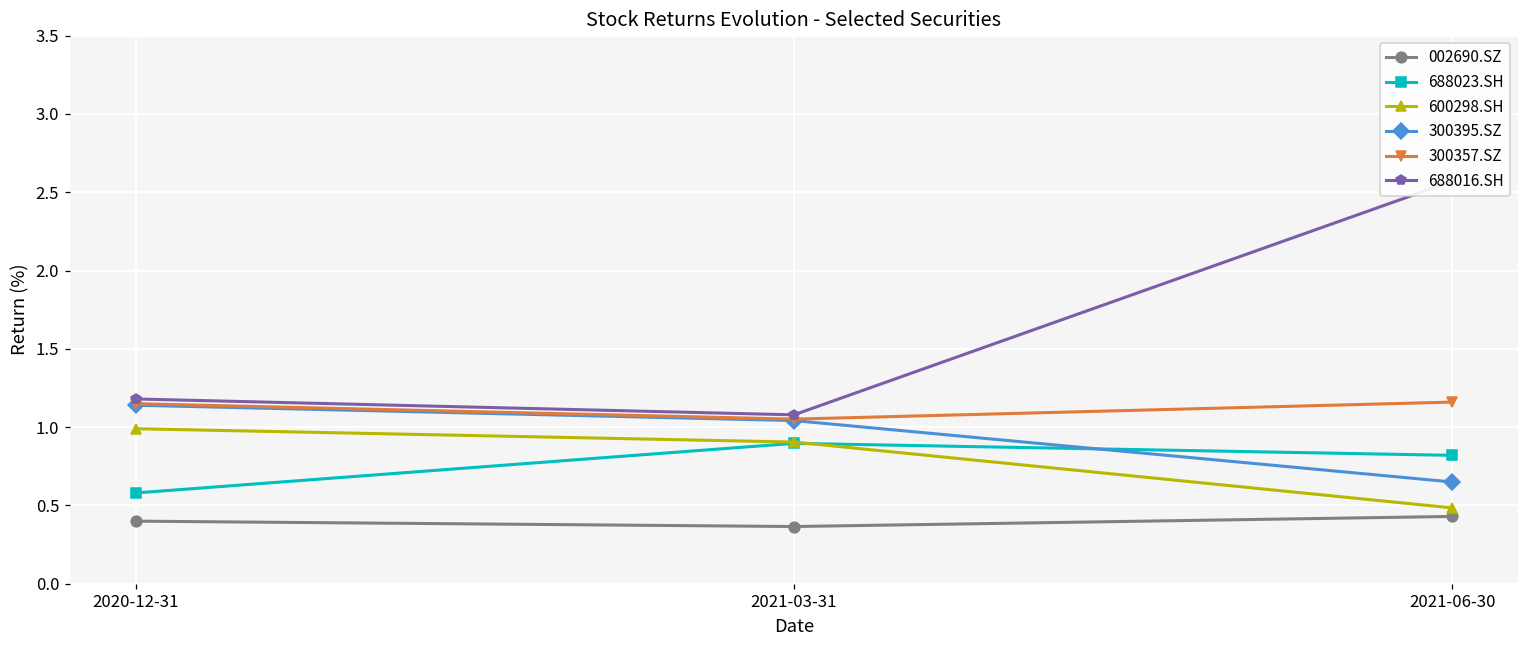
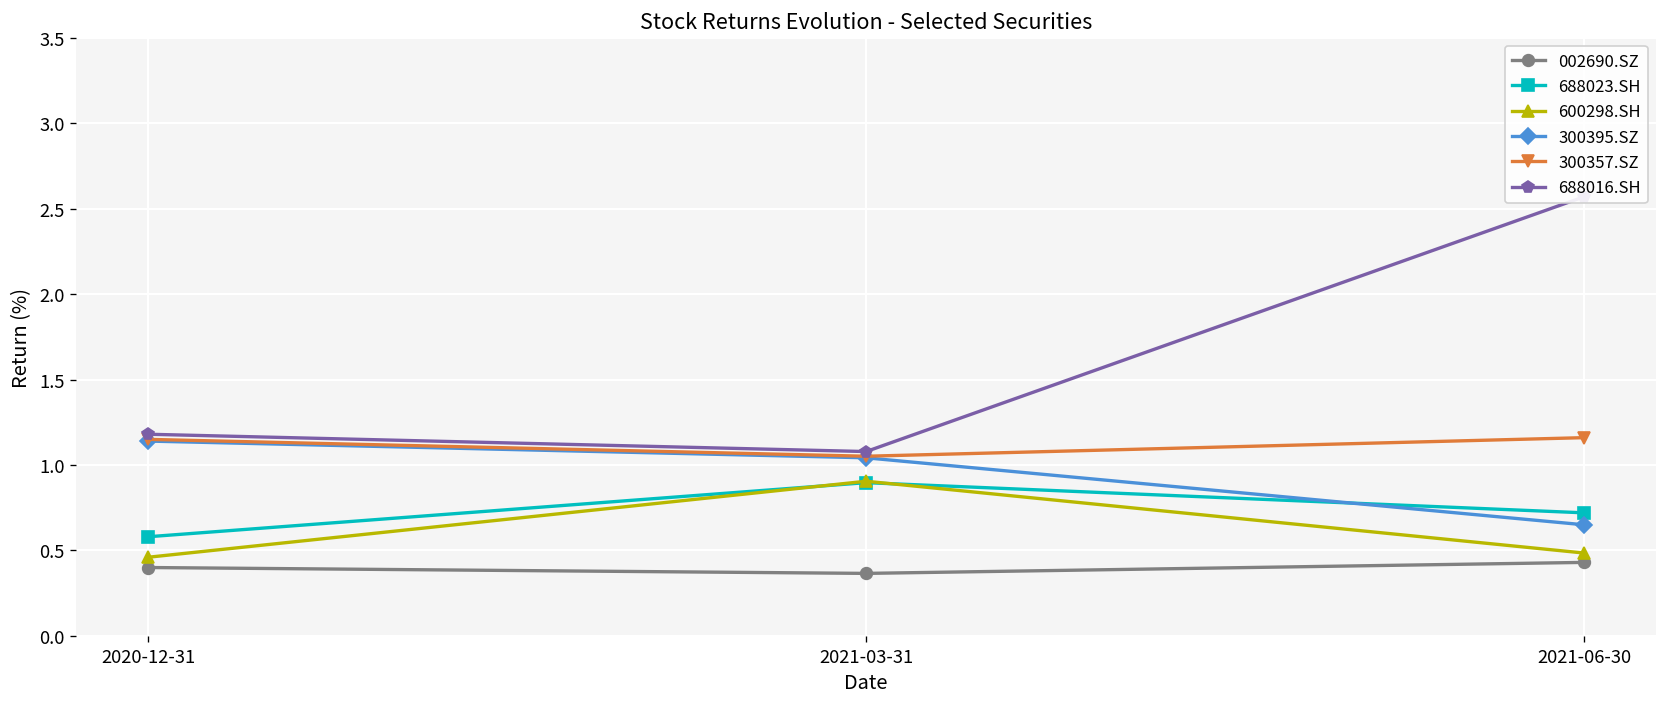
  {
    "688023.SH": {
      "2020-12-31": 0.58,
-     "2021-06-30": 0.82
+     "2021-06-30": 0.72
    },
    "600298.SH": {
-     "2020-12-31": 0.99,
+     "2020-12-31": 0.46,
      "2021-06-30": 0.48
    },
    "300395.SZ": {
      "2021-06-30": 0.65
    },
    "300357.SZ": {
      "2021-06-30": 1.16
    }
  }
